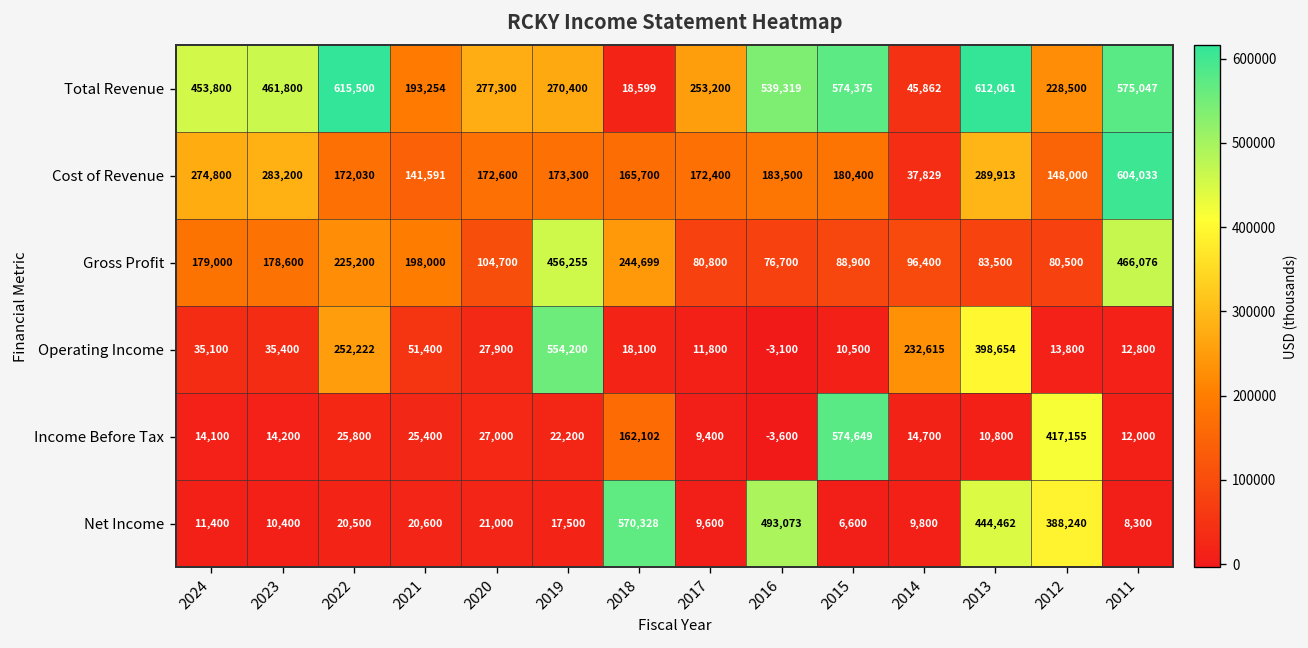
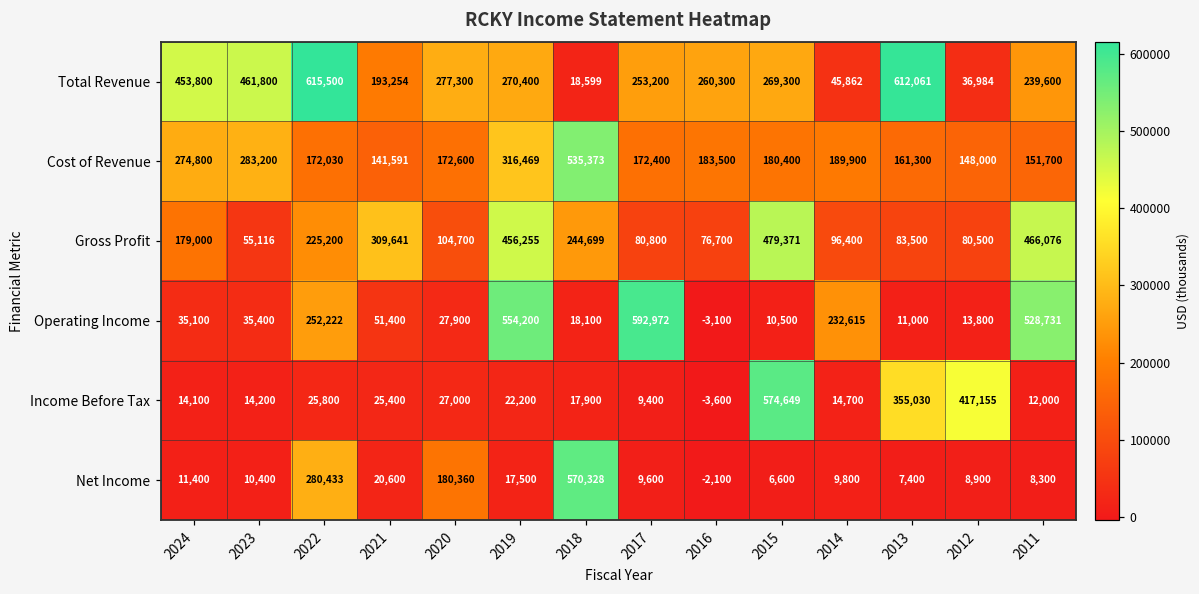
  {
    "Total Revenue": {
      "2024": "453,800",
      "2023": "461,800",
      "2022": "615,500",
      "2021": "193,254",
      "2020": "277,300",
      "2019": "270,400",
      "2018": "18,599",
      "2017": "253,200",
-     "2016": "539,319",
-     "2015": "574,375",
+     "2016": "260,300",
+     "2015": "269,300",
      "2014": "45,862",
      "2013": "612,061",
-     "2012": "228,500",
-     "2011": "575,047"
+     "2012": "36,984",
+     "2011": "239,600"
    },
    "Cost of Revenue": {
      "2024": "274,800",
      "2023": "283,200",
      "2022": "172,030",
      "2021": "141,591",
      "2020": "172,600",
-     "2019": "173,300",
-     "2018": "165,700",
+     "2019": "316,469",
+     "2018": "535,373",
      "2017": "172,400",
      "2016": "183,500",
      "2015": "180,400",
-     "2014": "37,829",
-     "2013": "289,913",
+     "2014": "189,900",
+     "2013": "161,300",
      "2012": "148,000",
-     "2011": "604,033"
+     "2011": "151,700"
    },
    "Gross Profit": {
      "2024": "179,000",
-     "2023": "178,600",
+     "2023": "55,116",
      "2022": "225,200",
-     "2021": "198,000",
+     "2021": "309,641",
      "2020": "104,700",
      "2019": "456,255",
      "2018": "244,699",
      "2017": "80,800",
      "2016": "76,700",
-     "2015": "88,900",
+     "2015": "479,371",
      "2014": "96,400",
      "2013": "83,500",
      "2012": "80,500",
      "2011": "466,076"
    },
    "Operating Income": {
      "2024": "35,100",
      "2023": "35,400",
      "2022": "252,222",
      "2021": "51,400",
      "2020": "27,900",
      "2019": "554,200",
      "2018": "18,100",
-     "2017": "11,800",
+     "2017": "592,972",
      "2016": "-3,100",
      "2015": "10,500",
      "2014": "232,615",
-     "2013": "398,654",
+     "2013": "11,000",
      "2012": "13,800",
-     "2011": "12,800"
+     "2011": "528,731"
    },
    "Income Before Tax": {
      "2024": "14,100",
      "2023": "14,200",
      "2022": "25,800",
      "2021": "25,400",
      "2020": "27,000",
      "2019": "22,200",
-     "2018": "162,102",
+     "2018": "17,900",
      "2017": "9,400",
      "2016": "-3,600",
      "2015": "574,649",
      "2014": "14,700",
-     "2013": "10,800",
+     "2013": "355,030",
      "2012": "417,155",
      "2011": "12,000"
    },
    "Net Income": {
      "2024": "11,400",
      "2023": "10,400",
-     "2022": "20,500",
+     "2022": "280,433",
      "2021": "20,600",
-     "2020": "21,000",
+     "2020": "180,360",
      "2019": "17,500",
      "2018": "570,328",
      "2017": "9,600",
-     "2016": "493,073",
+     "2016": "-2,100",
      "2015": "6,600",
      "2014": "9,800",
-     "2013": "444,462",
-     "2012": "388,240",
+     "2013": "7,400",
+     "2012": "8,900",
      "2011": "8,300"
    }
  }
